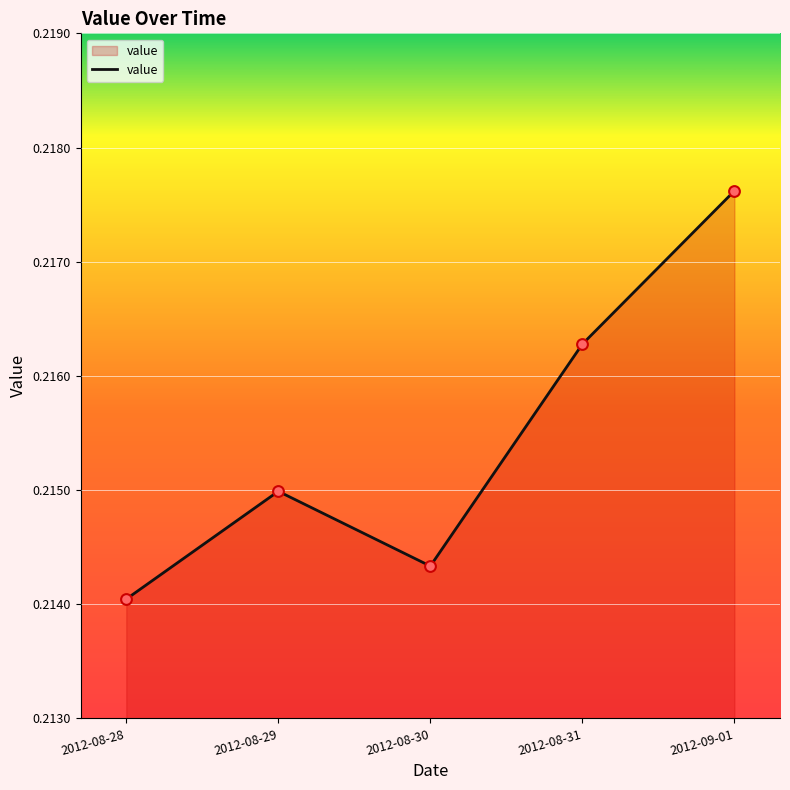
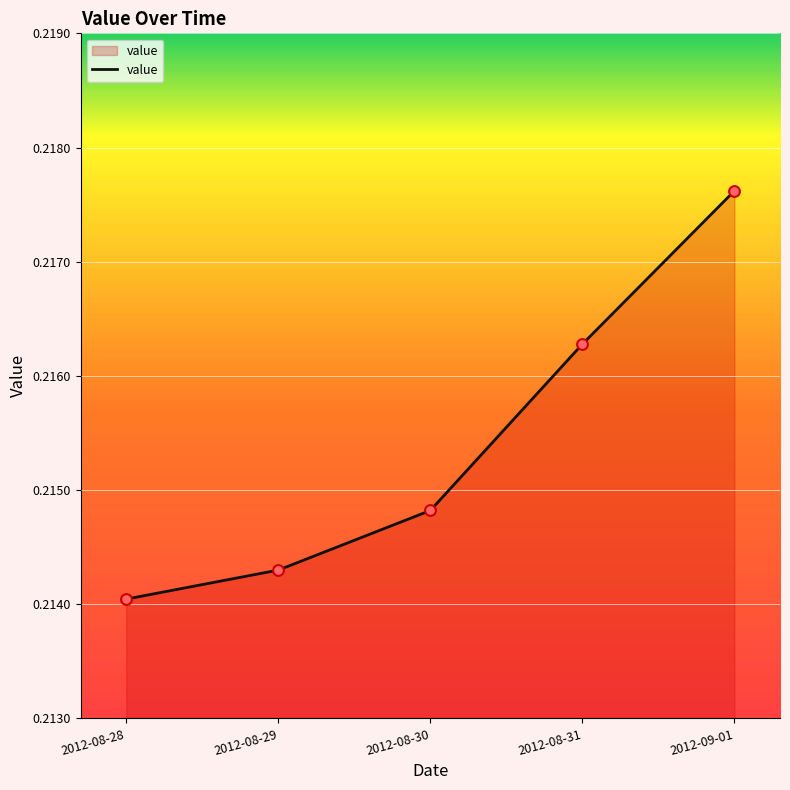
  {
    "2012-08-28": 0.21405,
-   "2012-08-29": 0.21499,
-   "2012-08-30": 0.21433,
+   "2012-08-29": 0.21430,
+   "2012-08-30": 0.21482,
    "2012-08-31": 0.21628,
    "2012-09-01": 0.21762
  }
